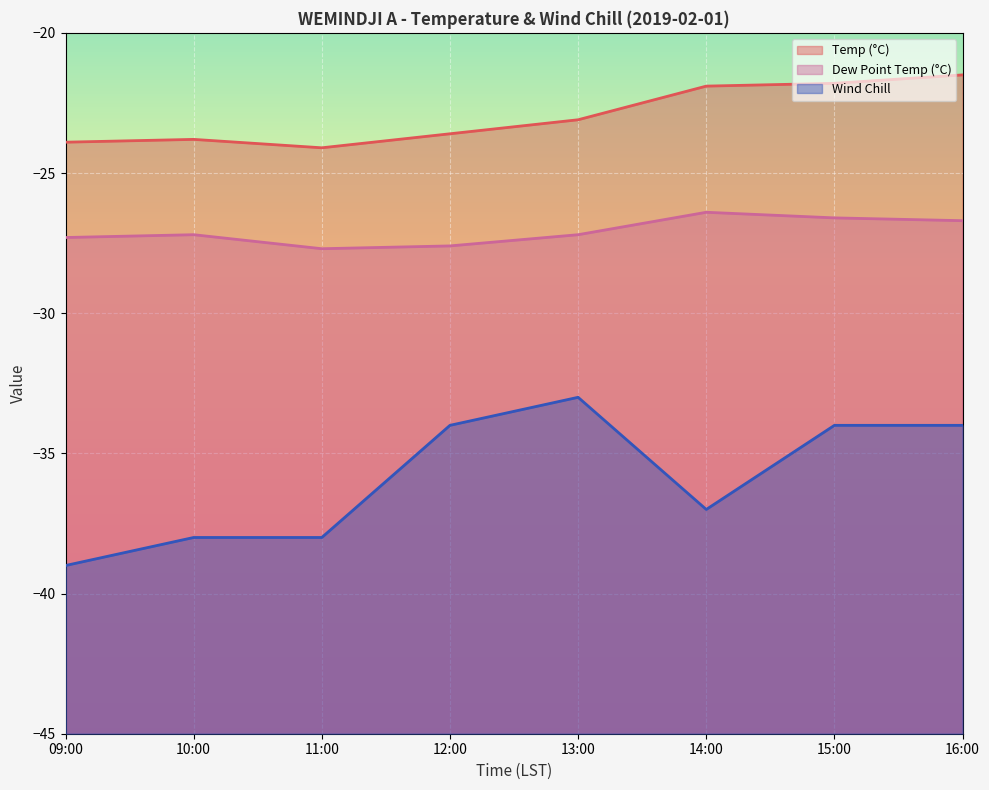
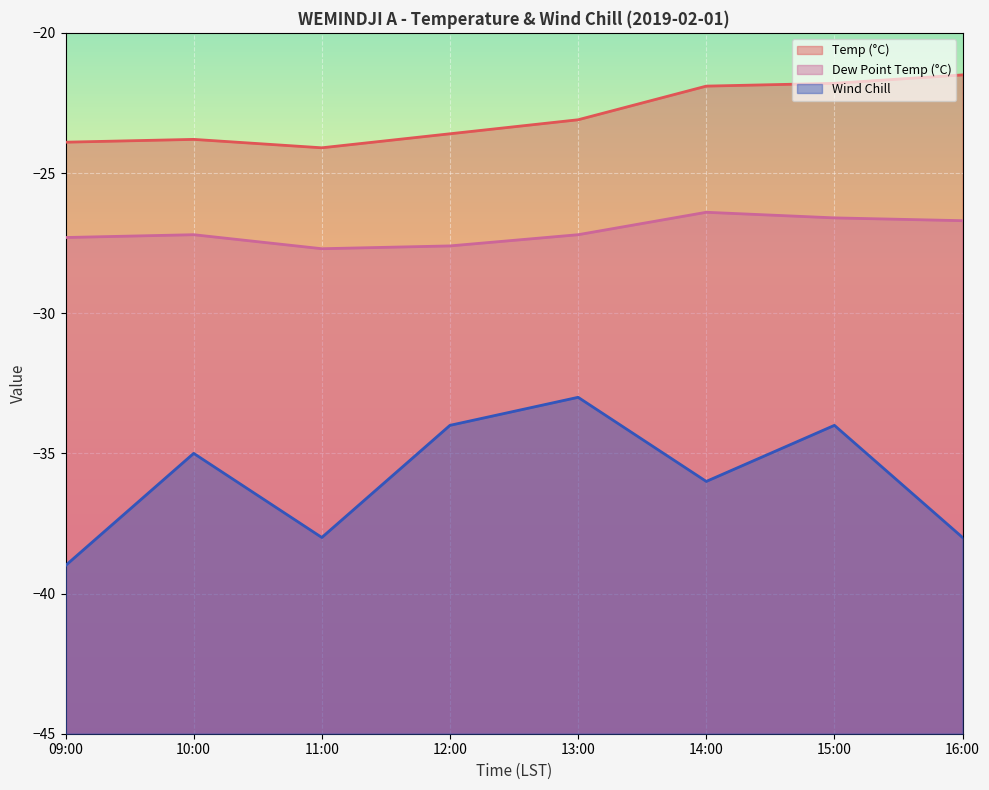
  {
    "Wind Chill": {
      "09:00": -39,
-     "10:00": -38,
+     "10:00": -35,
      "11:00": -38,
      "12:00": -34,
      "13:00": -33,
-     "14:00": -37,
+     "14:00": -36,
      "15:00": -34,
-     "16:00": -34
+     "16:00": -38
    }
  }
